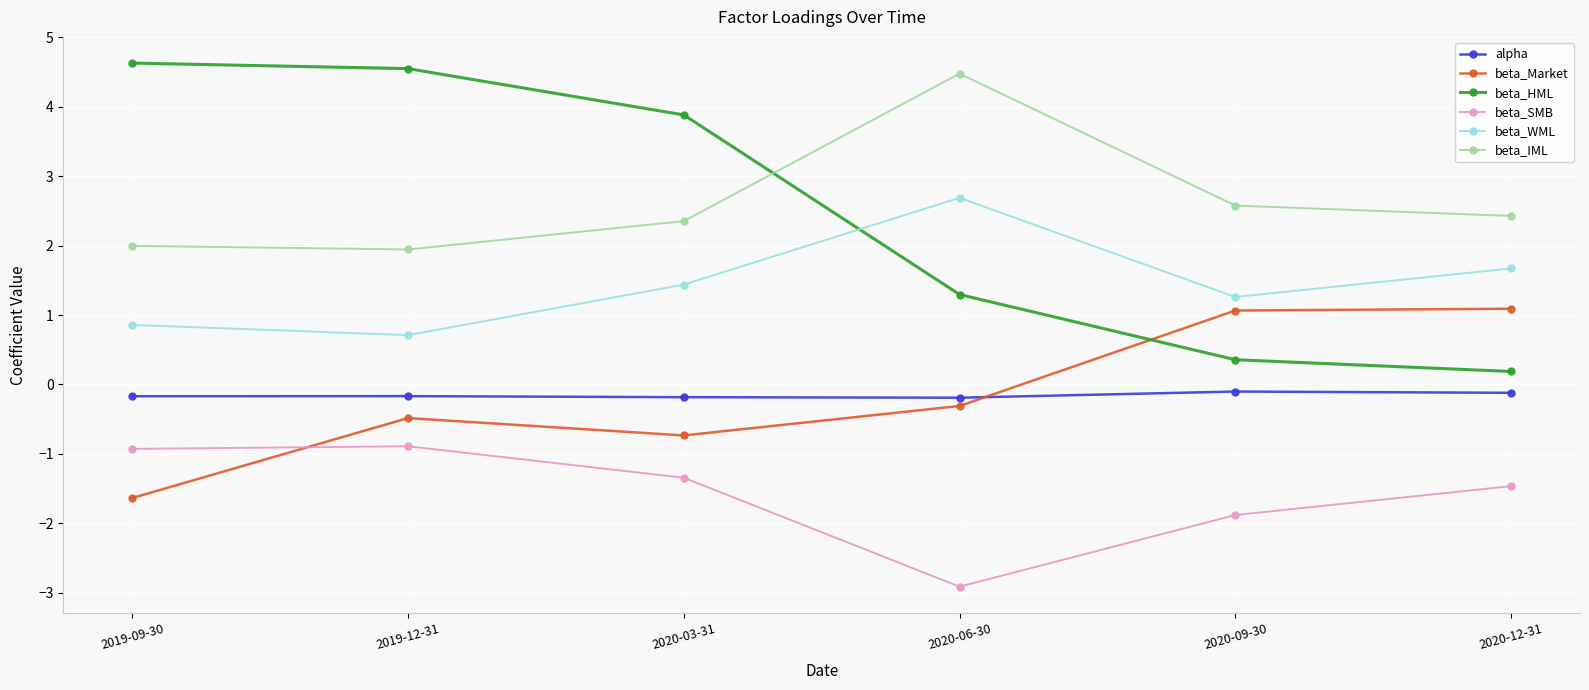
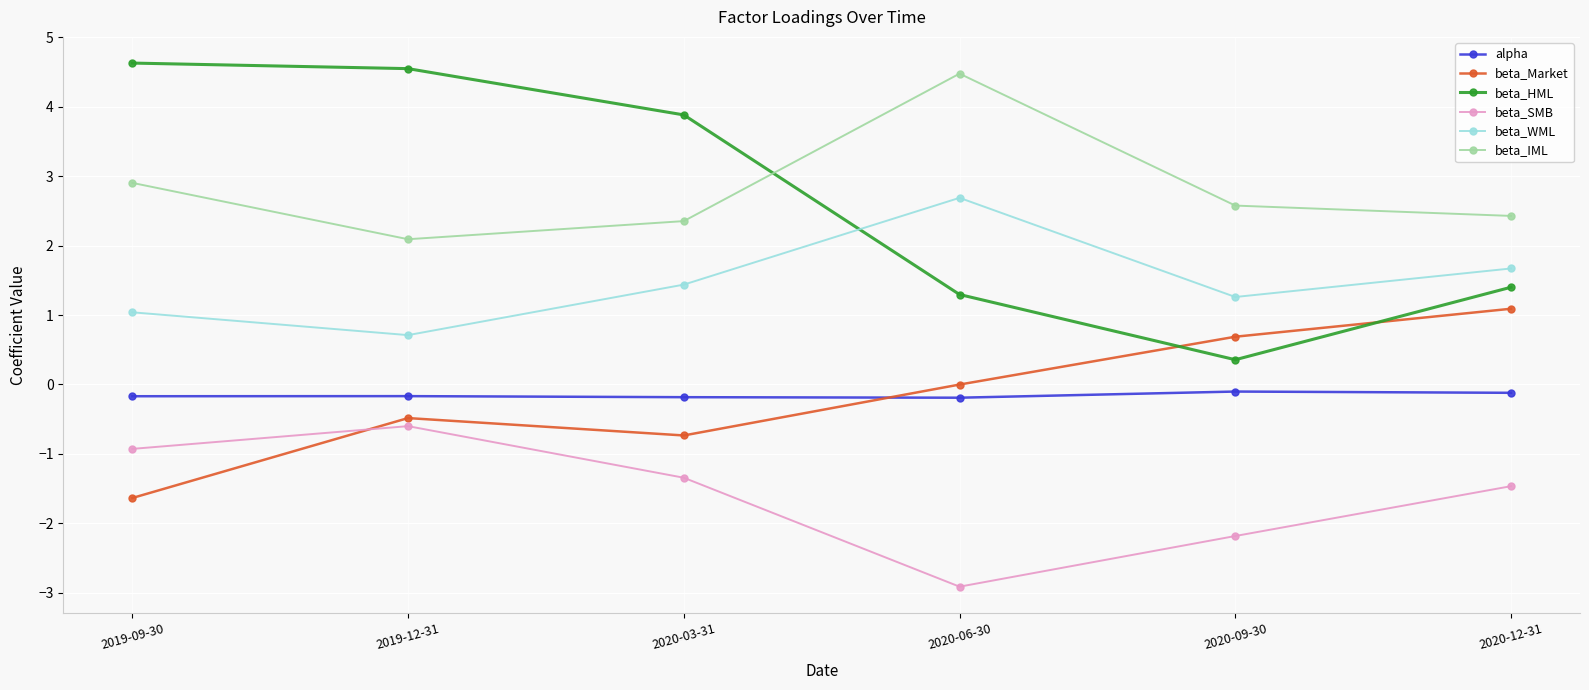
  {
    "alpha": {
      "2019-09-30": -0.2,
      "2019-12-31": -0.2,
      "2020-03-31": -0.2,
      "2020-06-30": -0.2,
      "2020-09-30": -0.1,
      "2020-12-31": -0.1
    },
    "beta_Market": {
      "2019-09-30": -1.6,
      "2019-12-31": -0.5,
      "2020-03-31": -0.7,
-     "2020-06-30": -0.3,
-     "2020-09-30": 1.1,
+     "2020-06-30": 0.0,
+     "2020-09-30": 0.7,
      "2020-12-31": 1.1
    },
    "beta_HML": {
      "2019-09-30": 4.6,
      "2019-12-31": 4.5,
      "2020-03-31": 3.9,
      "2020-06-30": 1.3,
      "2020-09-30": 0.4,
-     "2020-12-31": 0.2
+     "2020-12-31": 1.4
    },
    "beta_SMB": {
      "2019-09-30": -0.9,
-     "2019-12-31": -0.9,
+     "2019-12-31": -0.6,
      "2020-03-31": -1.3,
      "2020-06-30": -2.9,
-     "2020-09-30": -1.9,
+     "2020-09-30": -2.2,
      "2020-12-31": -1.5
    },
    "beta_WML": {
-     "2019-09-30": 0.9,
+     "2019-09-30": 1.0,
      "2019-12-31": 0.7,
      "2020-03-31": 1.4,
      "2020-06-30": 2.7,
      "2020-09-30": 1.3,
      "2020-12-31": 1.7
    },
    "beta_IML": {
-     "2019-09-30": 2.0,
-     "2019-12-31": 1.9,
+     "2019-09-30": 2.9,
+     "2019-12-31": 2.1,
      "2020-03-31": 2.4,
      "2020-06-30": 4.5,
      "2020-09-30": 2.6,
      "2020-12-31": 2.4
    }
  }
